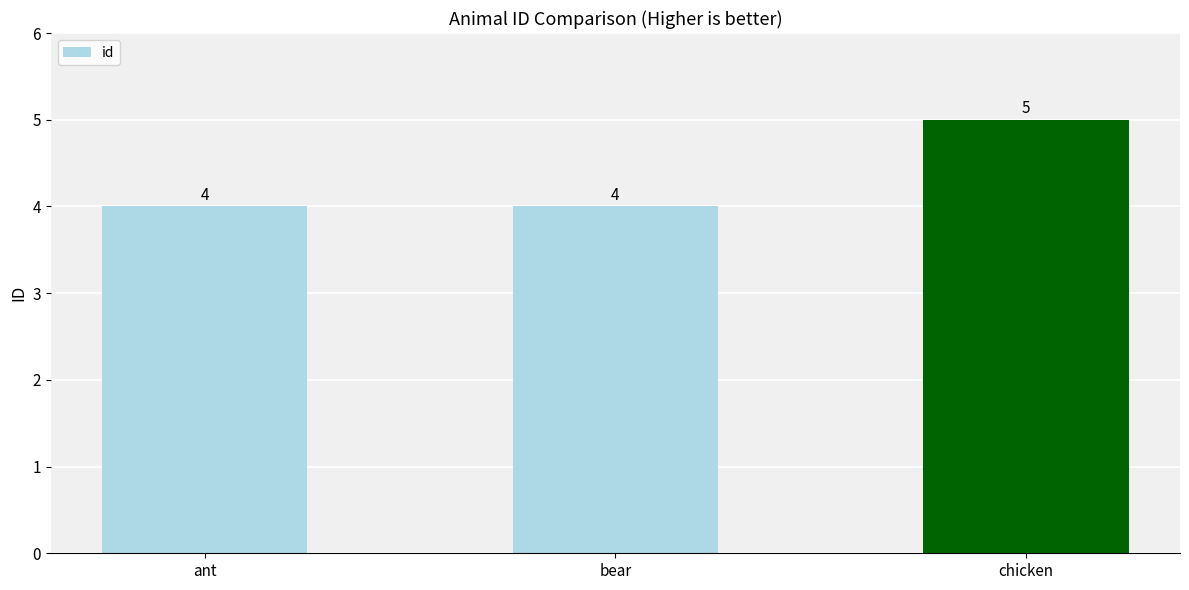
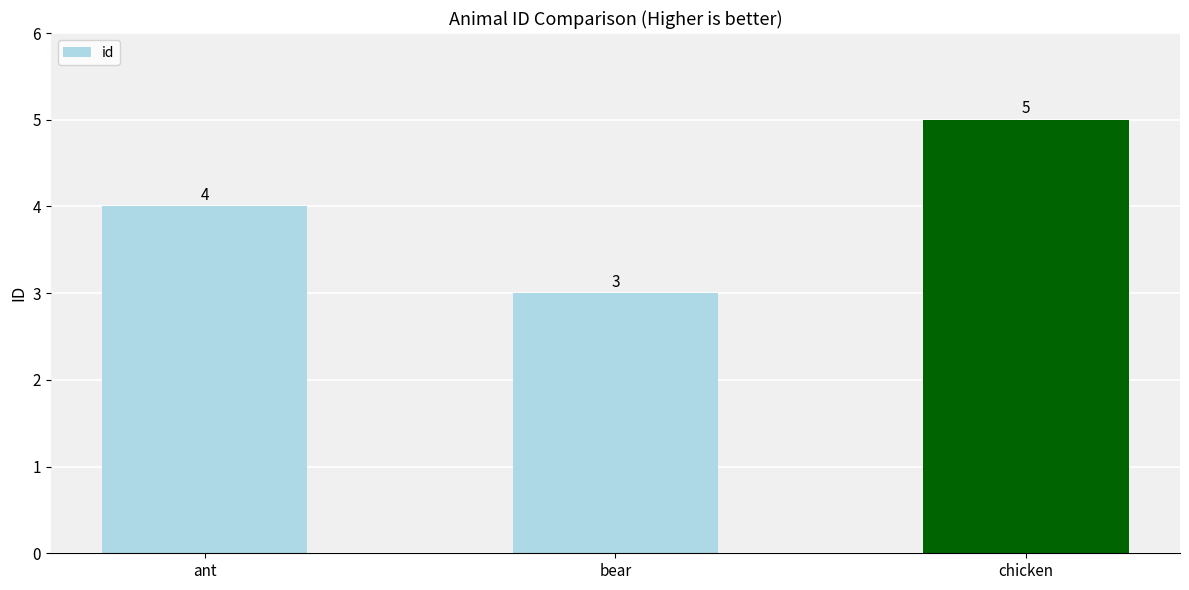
  {
    "ant": 4,
-   "bear": 4,
+   "bear": 3,
    "chicken": 5
  }
